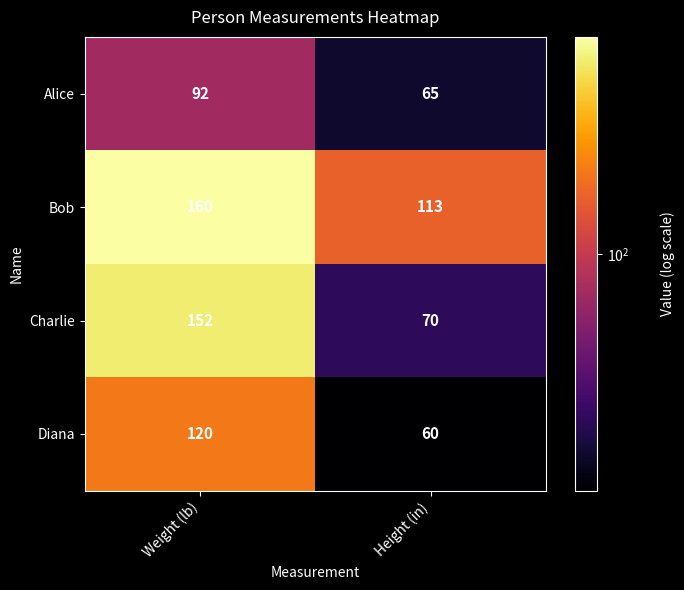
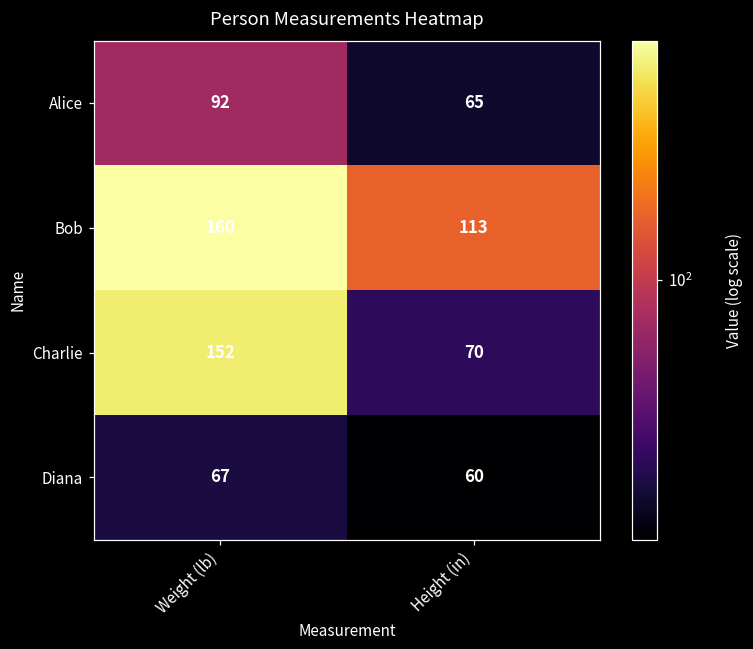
  {
    "Alice": {
      "Weight (lb)": 92,
      "Height (in)": 65
    },
    "Bob": {
      "Weight (lb)": 160,
      "Height (in)": 113
    },
    "Charlie": {
      "Weight (lb)": 152,
      "Height (in)": 70
    },
    "Diana": {
-     "Weight (lb)": 120,
+     "Weight (lb)": 67,
      "Height (in)": 60
    }
  }
